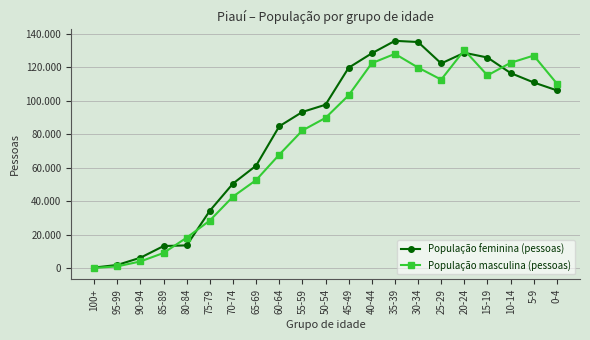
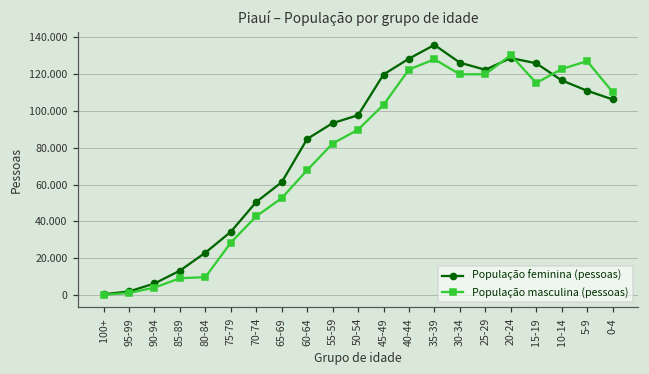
  {
    "População feminina (pessoas)": {
      "90-94": 6,
      "85-89": 13,
-     "80-84": 14,
+     "80-84": 23,
      "75-79": 34,
      "70-74": 51,
      "65-69": 61,
      "60-64": 85,
      "55-59": 93,
      "50-54": 98,
      "45-49": 120,
      "40-44": 128,
      "35-39": 136,
-     "30-34": 135,
+     "30-34": 126,
      "25-29": 122,
      "20-24": 129,
      "15-19": 126,
      "10-14": 117,
      "5-9": 111,
      "0-4": 106
    },
    "População masculina (pessoas)": {
      "90-94": 4,
      "85-89": 9,
-     "80-84": 18,
+     "80-84": 10,
      "75-79": 29,
      "70-74": 43,
      "65-69": 53,
      "60-64": 68,
      "55-59": 82,
      "50-54": 90,
      "45-49": 103,
      "40-44": 122,
      "35-39": 128,
      "30-34": 120,
-     "25-29": 113,
+     "25-29": 120,
      "20-24": 130,
      "15-19": 115,
      "10-14": 123,
      "5-9": 127,
      "0-4": 110
    }
  }
